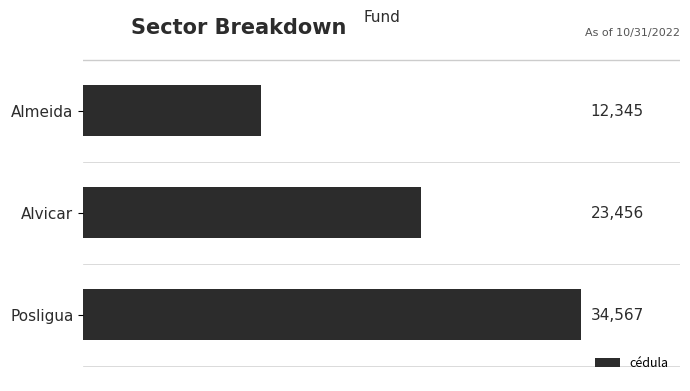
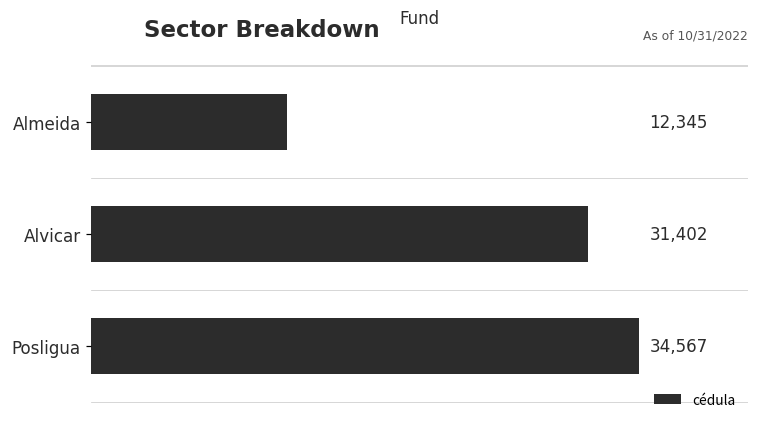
  {
-   "Alvicar": "23,456",
+   "Alvicar": "31,402",
    "Posligua": "34,567"
  }
